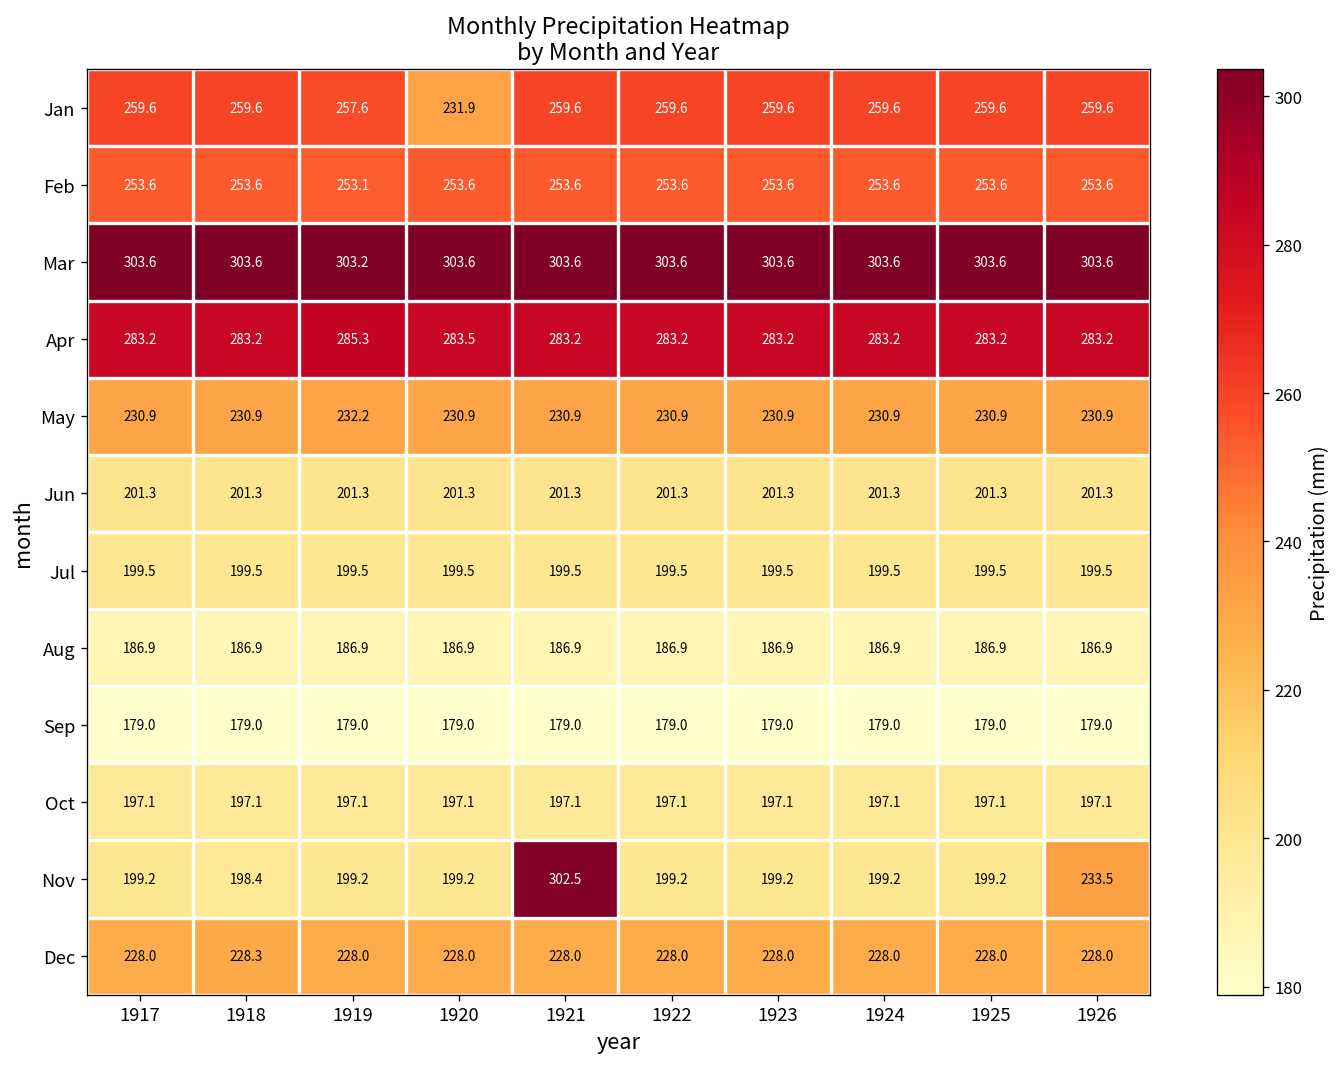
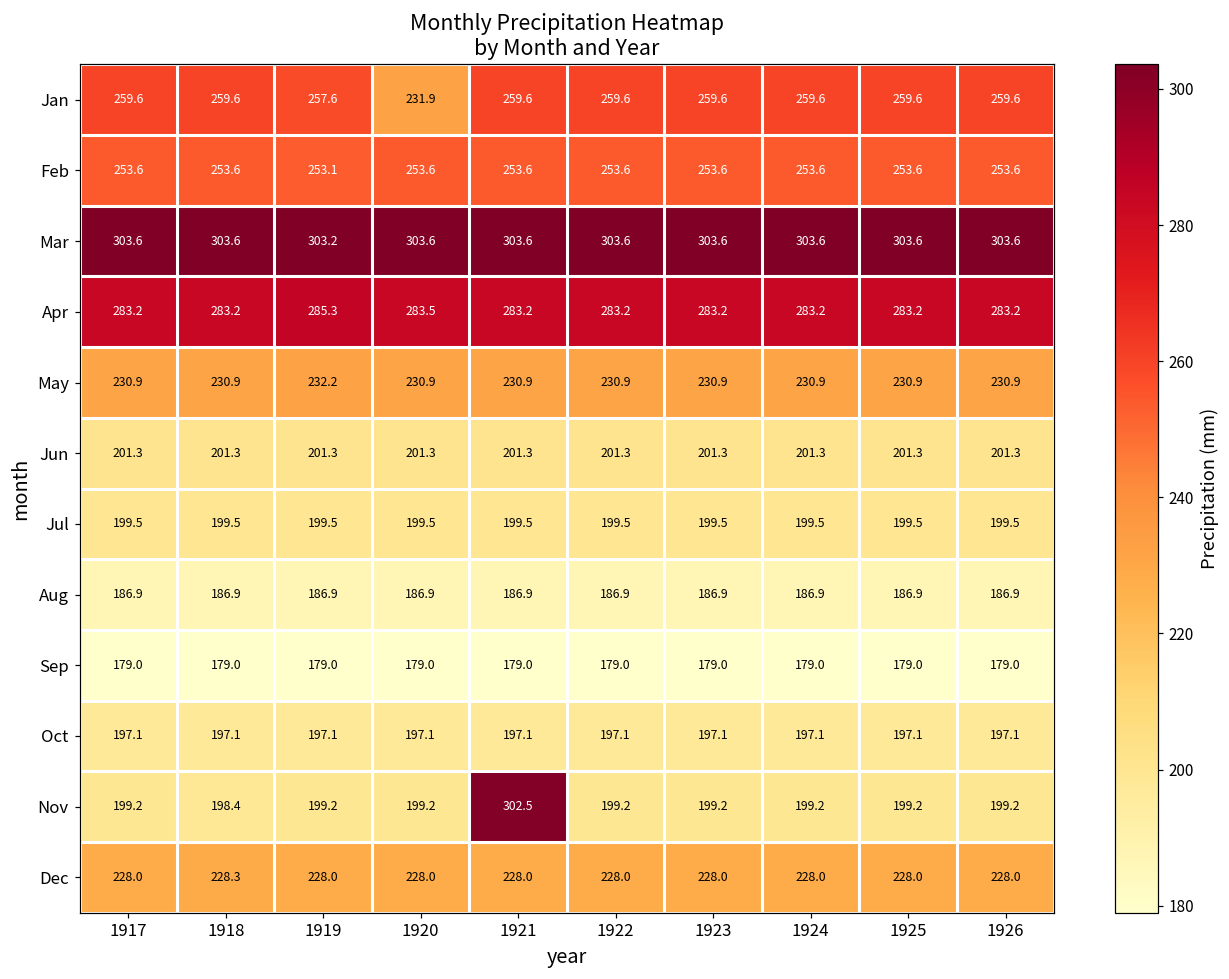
  {
    "Jan": {
      "1917": 259.6,
      "1918": 259.6,
      "1919": 257.6,
      "1920": 231.9,
      "1921": 259.6,
      "1922": 259.6,
      "1923": 259.6,
      "1924": 259.6,
      "1925": 259.6,
      "1926": 259.6
    },
    "Feb": {
      "1917": 253.6,
      "1918": 253.6,
      "1919": 253.1,
      "1920": 253.6,
      "1921": 253.6,
      "1922": 253.6,
      "1923": 253.6,
      "1924": 253.6,
      "1925": 253.6,
      "1926": 253.6
    },
    "Mar": {
      "1917": 303.6,
      "1918": 303.6,
      "1919": 303.2,
      "1920": 303.6,
      "1921": 303.6,
      "1922": 303.6,
      "1923": 303.6,
      "1924": 303.6,
      "1925": 303.6,
      "1926": 303.6
    },
    "Apr": {
      "1917": 283.2,
      "1918": 283.2,
      "1919": 285.3,
      "1920": 283.5,
      "1921": 283.2,
      "1922": 283.2,
      "1923": 283.2,
      "1924": 283.2,
      "1925": 283.2,
      "1926": 283.2
    },
    "May": {
      "1917": 230.9,
      "1918": 230.9,
      "1919": 232.2,
      "1920": 230.9,
      "1921": 230.9,
      "1922": 230.9,
      "1923": 230.9,
      "1924": 230.9,
      "1925": 230.9,
      "1926": 230.9
    },
    "Jun": {
      "1917": 201.3,
      "1918": 201.3,
      "1919": 201.3,
      "1920": 201.3,
      "1921": 201.3,
      "1922": 201.3,
      "1923": 201.3,
      "1924": 201.3,
      "1925": 201.3,
      "1926": 201.3
    },
    "Jul": {
      "1917": 199.5,
      "1918": 199.5,
      "1919": 199.5,
      "1920": 199.5,
      "1921": 199.5,
      "1922": 199.5,
      "1923": 199.5,
      "1924": 199.5,
      "1925": 199.5,
      "1926": 199.5
    },
    "Aug": {
      "1917": 186.9,
      "1918": 186.9,
      "1919": 186.9,
      "1920": 186.9,
      "1921": 186.9,
      "1922": 186.9,
      "1923": 186.9,
      "1924": 186.9,
      "1925": 186.9,
      "1926": 186.9
    },
    "Sep": {
      "1917": 179.0,
      "1918": 179.0,
      "1919": 179.0,
      "1920": 179.0,
      "1921": 179.0,
      "1922": 179.0,
      "1923": 179.0,
      "1924": 179.0,
      "1925": 179.0,
      "1926": 179.0
    },
    "Oct": {
      "1917": 197.1,
      "1918": 197.1,
      "1919": 197.1,
      "1920": 197.1,
      "1921": 197.1,
      "1922": 197.1,
      "1923": 197.1,
      "1924": 197.1,
      "1925": 197.1,
      "1926": 197.1
    },
    "Nov": {
      "1917": 199.2,
      "1918": 198.4,
      "1919": 199.2,
      "1920": 199.2,
      "1921": 302.5,
      "1922": 199.2,
      "1923": 199.2,
      "1924": 199.2,
      "1925": 199.2,
-     "1926": 233.5
+     "1926": 199.2
    },
    "Dec": {
      "1917": 228.0,
      "1918": 228.3,
      "1919": 228.0,
      "1920": 228.0,
      "1921": 228.0,
      "1922": 228.0,
      "1923": 228.0,
      "1924": 228.0,
      "1925": 228.0,
      "1926": 228.0
    }
  }
